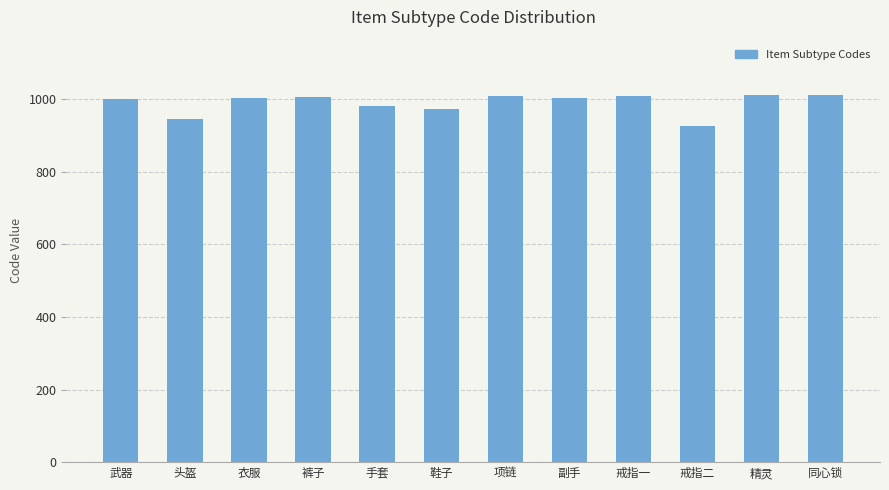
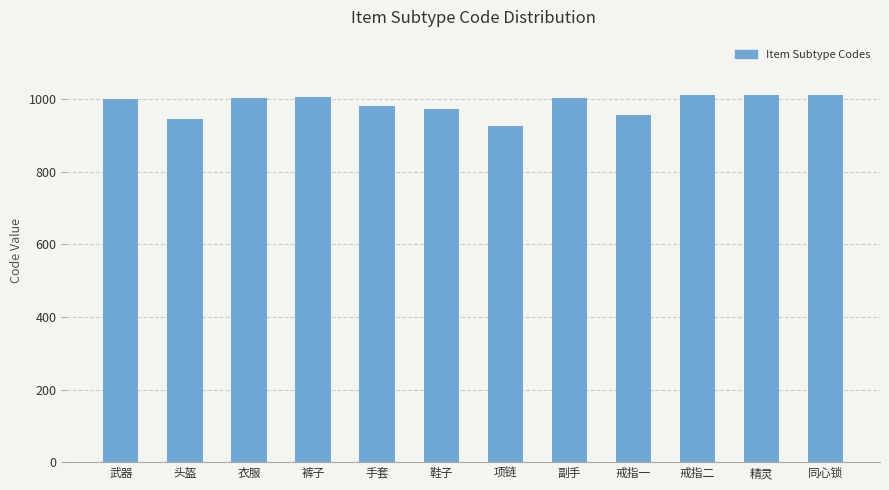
  {
    "武器": 1000,
    "头盔": 950,
    "衣服": 1000,
    "裤子": 1010,
    "手套": 980,
    "鞋子": 970,
-   "项链": 1010,
+   "项链": 930,
    "副手": 1000,
-   "戒指一": 1010,
-   "戒指二": 930,
+   "戒指一": 960,
+   "戒指二": 1010,
    "精灵": 1010,
    "同心锁": 1010
  }
